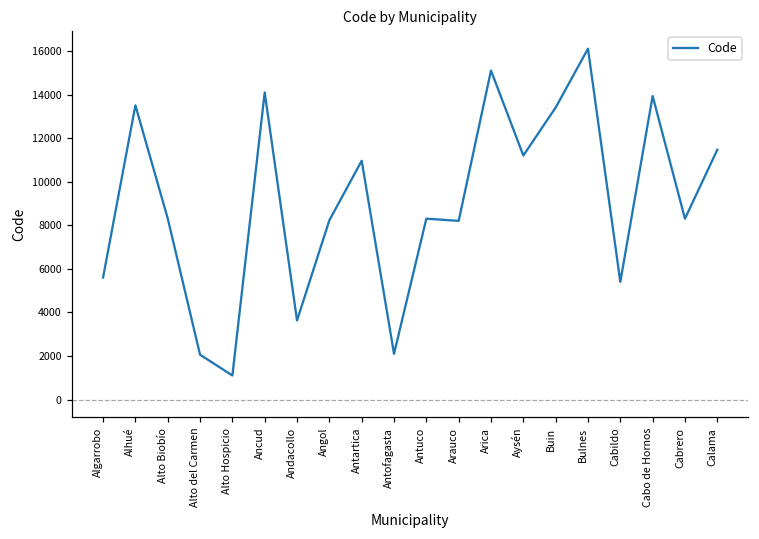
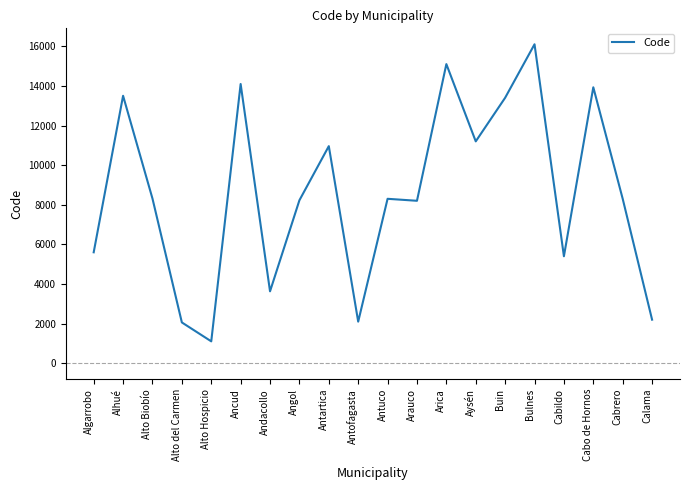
  {
    "Algarrobo": 5600,
    "Alhué": 13500,
    "Alto Biobío": 8300,
    "Alto del Carmen": 2100,
    "Alto Hospicio": 1100,
    "Ancud": 14100,
    "Andacollo": 3600,
    "Angol": 8200,
    "Antartica": 11000,
    "Antofagasta": 2100,
    "Antuco": 8300,
    "Arauco": 8200,
    "Arica": 15100,
    "Aysén": 11200,
    "Buin": 13400,
    "Bulnes": 16100,
    "Cabildo": 5400,
    "Cabo de Hornos": 13900,
    "Cabrero": 8300,
-   "Calama": 11500
+   "Calama": 2200
  }
